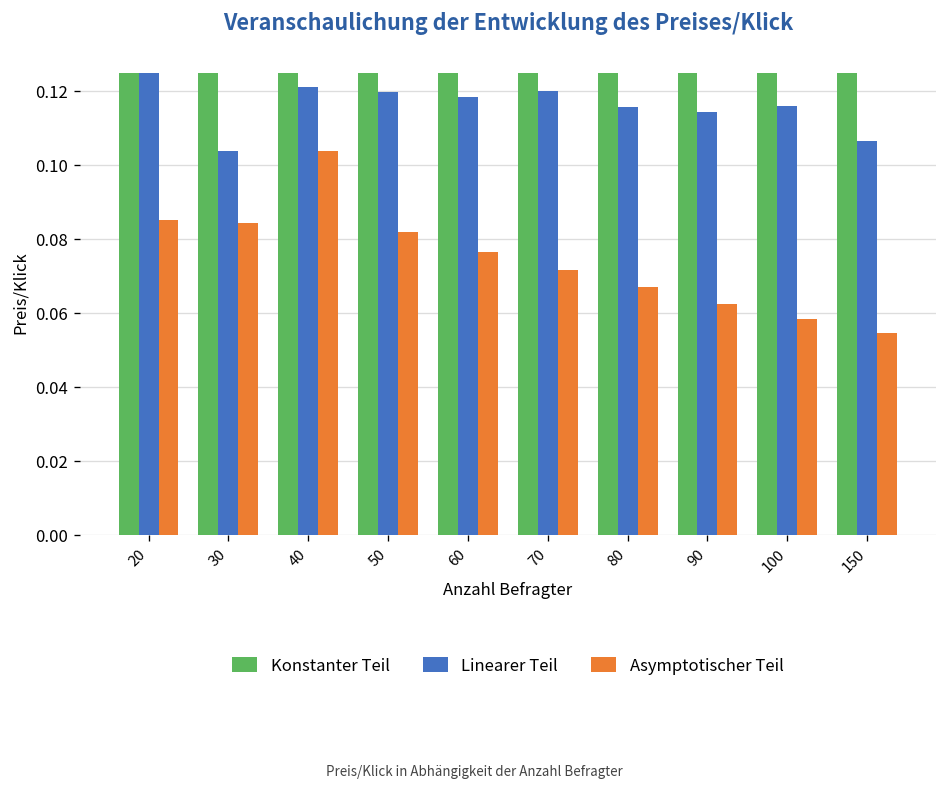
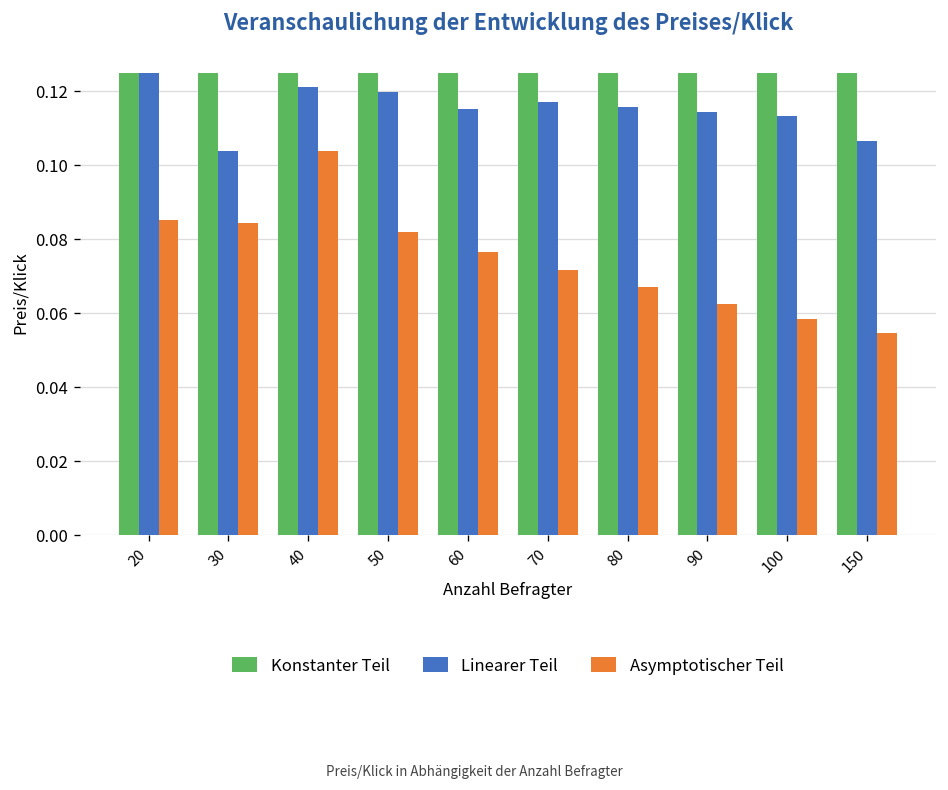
  {
    "Konstanter Teil": {
      "20": 0.125,
      "30": 0.125,
      "40": 0.125,
      "50": 0.125,
      "60": 0.125,
      "70": 0.125,
      "80": 0.125,
      "90": 0.125,
      "100": 0.125,
      "150": 0.125
    },
    "Linearer Teil": {
      "20": 0.125,
      "30": 0.104,
      "40": 0.121,
      "50": 0.120,
-     "60": 0.118,
-     "70": 0.120,
+     "60": 0.115,
+     "70": 0.117,
      "80": 0.116,
      "90": 0.114,
-     "100": 0.116,
+     "100": 0.113,
      "150": 0.107
    },
    "Asymptotischer Teil": {
      "20": 0.085,
      "30": 0.084,
      "40": 0.104,
      "50": 0.082,
      "60": 0.077,
      "70": 0.072,
      "80": 0.067,
      "90": 0.063,
      "100": 0.059,
      "150": 0.055
    }
  }
